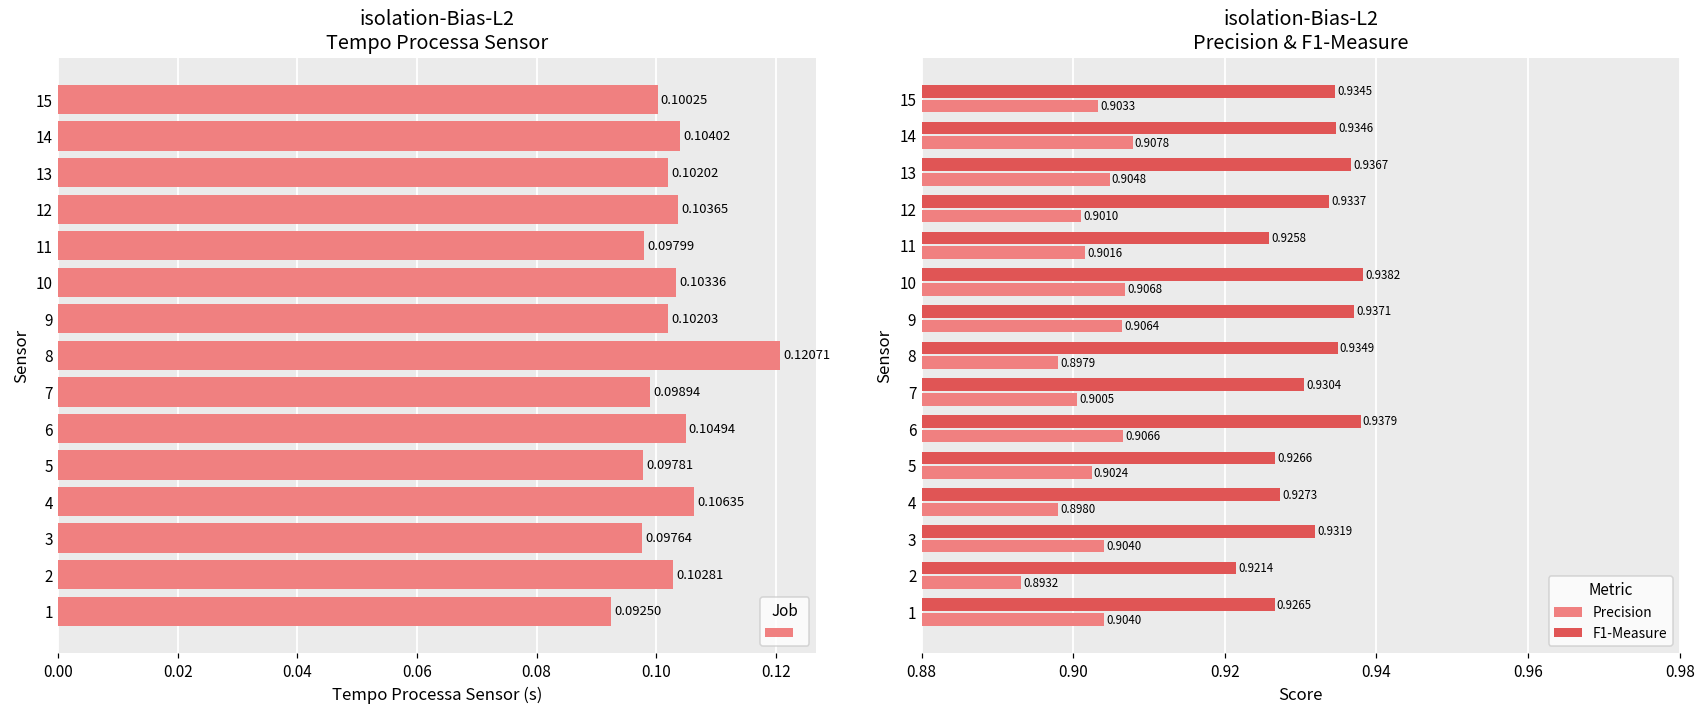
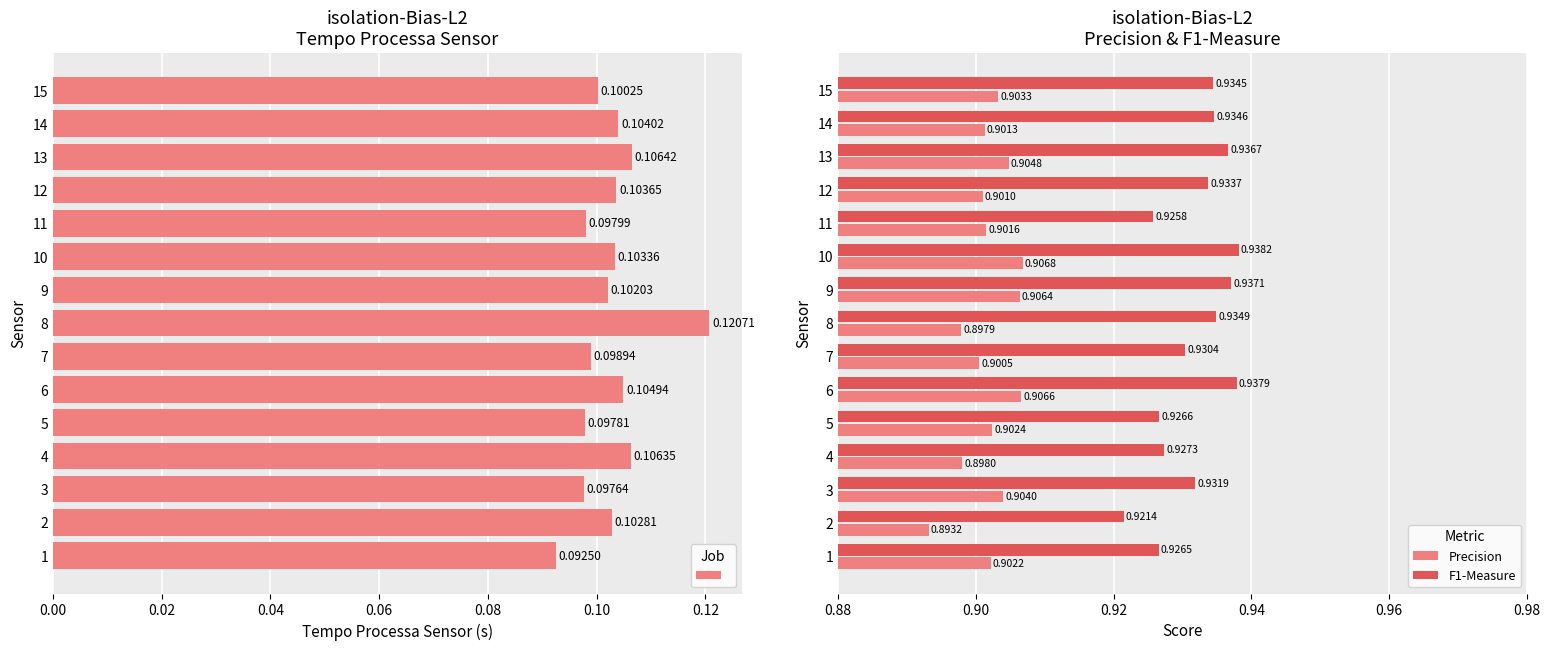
  {
    "isolation-Bias-L2 Tempo Processa Sensor": {
      "15": 0.10025,
      "14": 0.10402,
-     "13": 0.10202,
+     "13": 0.10642,
      "12": 0.10365,
      "11": 0.09799,
      "10": 0.10336,
      "9": 0.10203,
      "8": 0.12071,
      "7": 0.09894,
      "6": 0.10494,
      "5": 0.09781,
      "4": 0.10635,
      "3": 0.09764,
      "2": 0.10281,
      "1": 0.09250
    },
    "isolation-Bias-L2 Precision & F1-Measure": {
      "Precision": {
        "15": 0.9033,
-       "14": 0.9078,
+       "14": 0.9013,
        "13": 0.9048,
        "12": 0.9010,
        "11": 0.9016,
        "10": 0.9068,
        "9": 0.9064,
        "8": 0.8979,
        "7": 0.9005,
        "6": 0.9066,
        "5": 0.9024,
        "4": 0.8980,
        "3": 0.9040,
        "2": 0.8932,
-       "1": 0.9040
+       "1": 0.9022
      },
      "F1-Measure": {
        "15": 0.9345,
        "14": 0.9346,
        "13": 0.9367,
        "12": 0.9337,
        "11": 0.9258,
        "10": 0.9382,
        "9": 0.9371,
        "8": 0.9349,
        "7": 0.9304,
        "6": 0.9379,
        "5": 0.9266,
        "4": 0.9273,
        "3": 0.9319,
        "2": 0.9214,
        "1": 0.9265
      }
    }
  }
